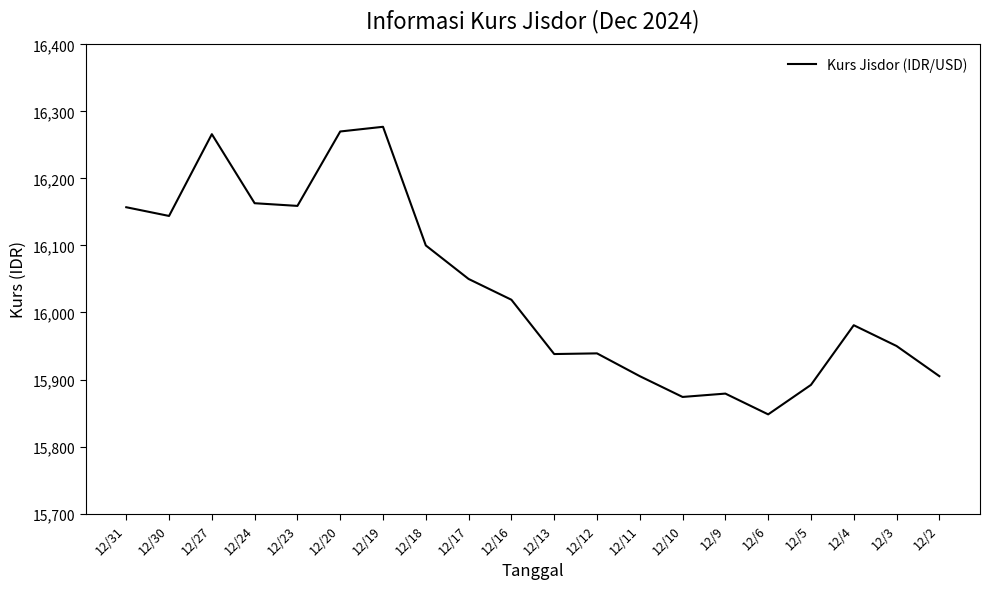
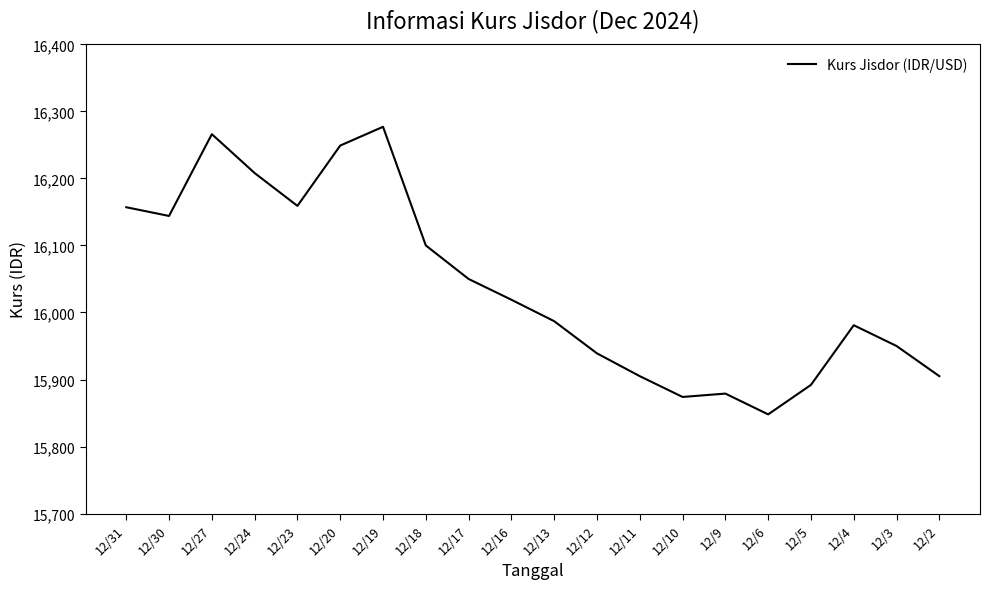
  {
    "12/31": "16,160",
    "12/30": "16,140",
    "12/27": "16,270",
-   "12/24": "16,160",
+   "12/24": "16,210",
    "12/23": "16,160",
-   "12/20": "16,270",
+   "12/20": "16,250",
    "12/19": "16,280",
    "12/18": "16,100",
    "12/17": "16,050",
    "12/16": "16,020",
-   "12/13": "15,940",
+   "12/13": "15,990",
    "12/12": "15,940",
    "12/11": "15,910",
    "12/10": "15,870",
    "12/9": "15,880",
    "12/6": "15,850",
    "12/5": "15,890",
    "12/4": "15,980",
    "12/3": "15,950",
    "12/2": "15,910"
  }
